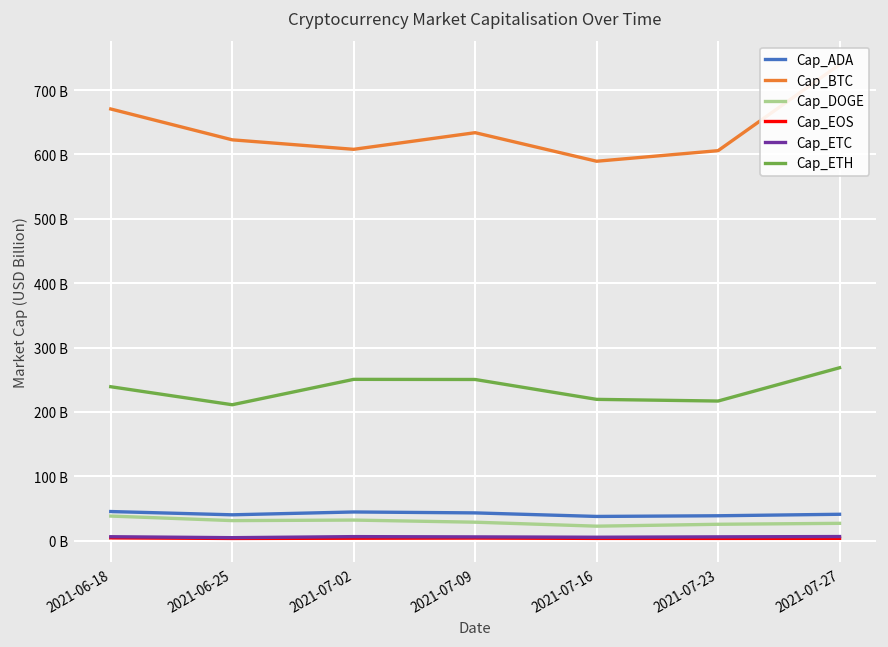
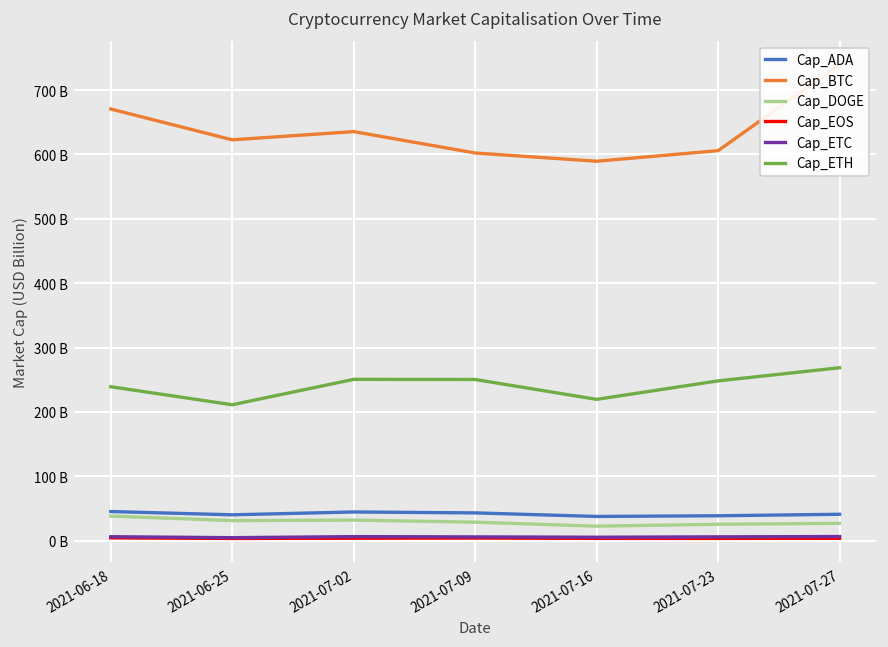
  {
    "Cap_ADA": {
      "2021-06-18": 50000000000,
      "2021-06-25": 40000000000,
      "2021-07-02": 40000000000,
      "2021-07-09": 40000000000,
      "2021-07-16": 40000000000,
      "2021-07-23": 40000000000,
      "2021-07-27": 40000000000
    },
    "Cap_BTC": {
      "2021-06-18": 670000000000,
      "2021-06-25": 620000000000,
-     "2021-07-02": 610000000000,
-     "2021-07-09": 630000000000,
+     "2021-07-02": 640000000000,
+     "2021-07-09": 600000000000,
      "2021-07-16": 590000000000,
      "2021-07-23": 610000000000
    },
    "Cap_DOGE": {
      "2021-06-18": 40000000000,
      "2021-06-25": 30000000000,
      "2021-07-02": 30000000000,
      "2021-07-09": 30000000000,
      "2021-07-16": 20000000000,
      "2021-07-23": 30000000000,
      "2021-07-27": 30000000000
    },
    "Cap_ETH": {
      "2021-06-18": 240000000000,
      "2021-06-25": 210000000000,
      "2021-07-02": 250000000000,
      "2021-07-09": 250000000000,
      "2021-07-16": 220000000000,
-     "2021-07-23": 220000000000,
+     "2021-07-23": 250000000000,
      "2021-07-27": 270000000000
    }
  }
